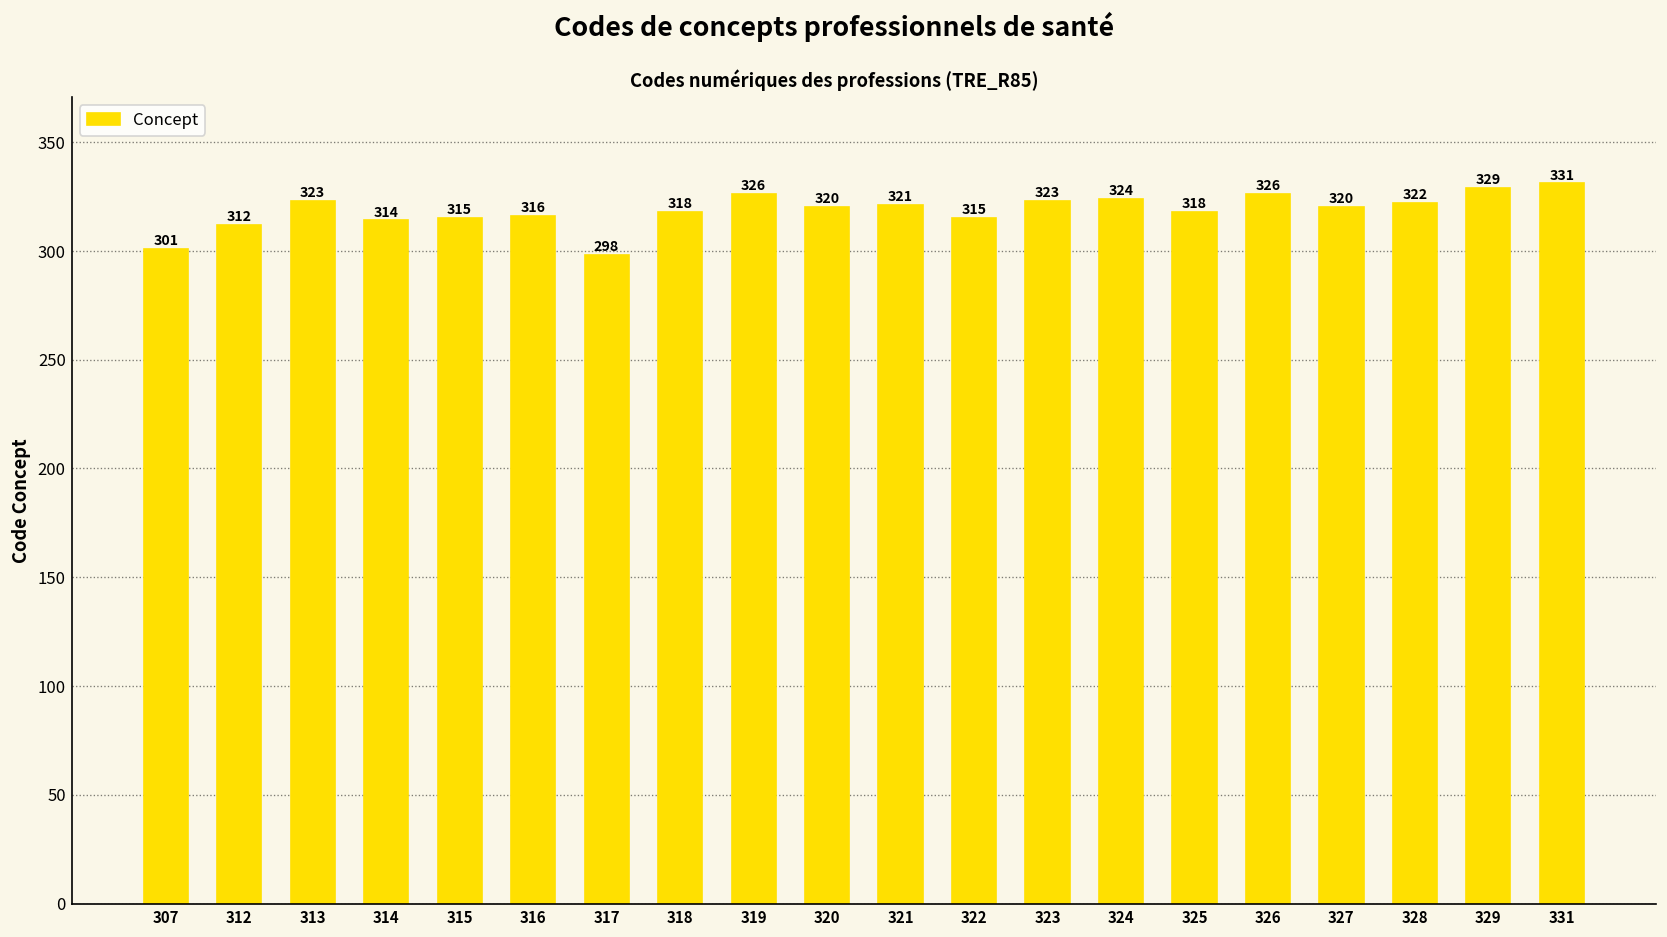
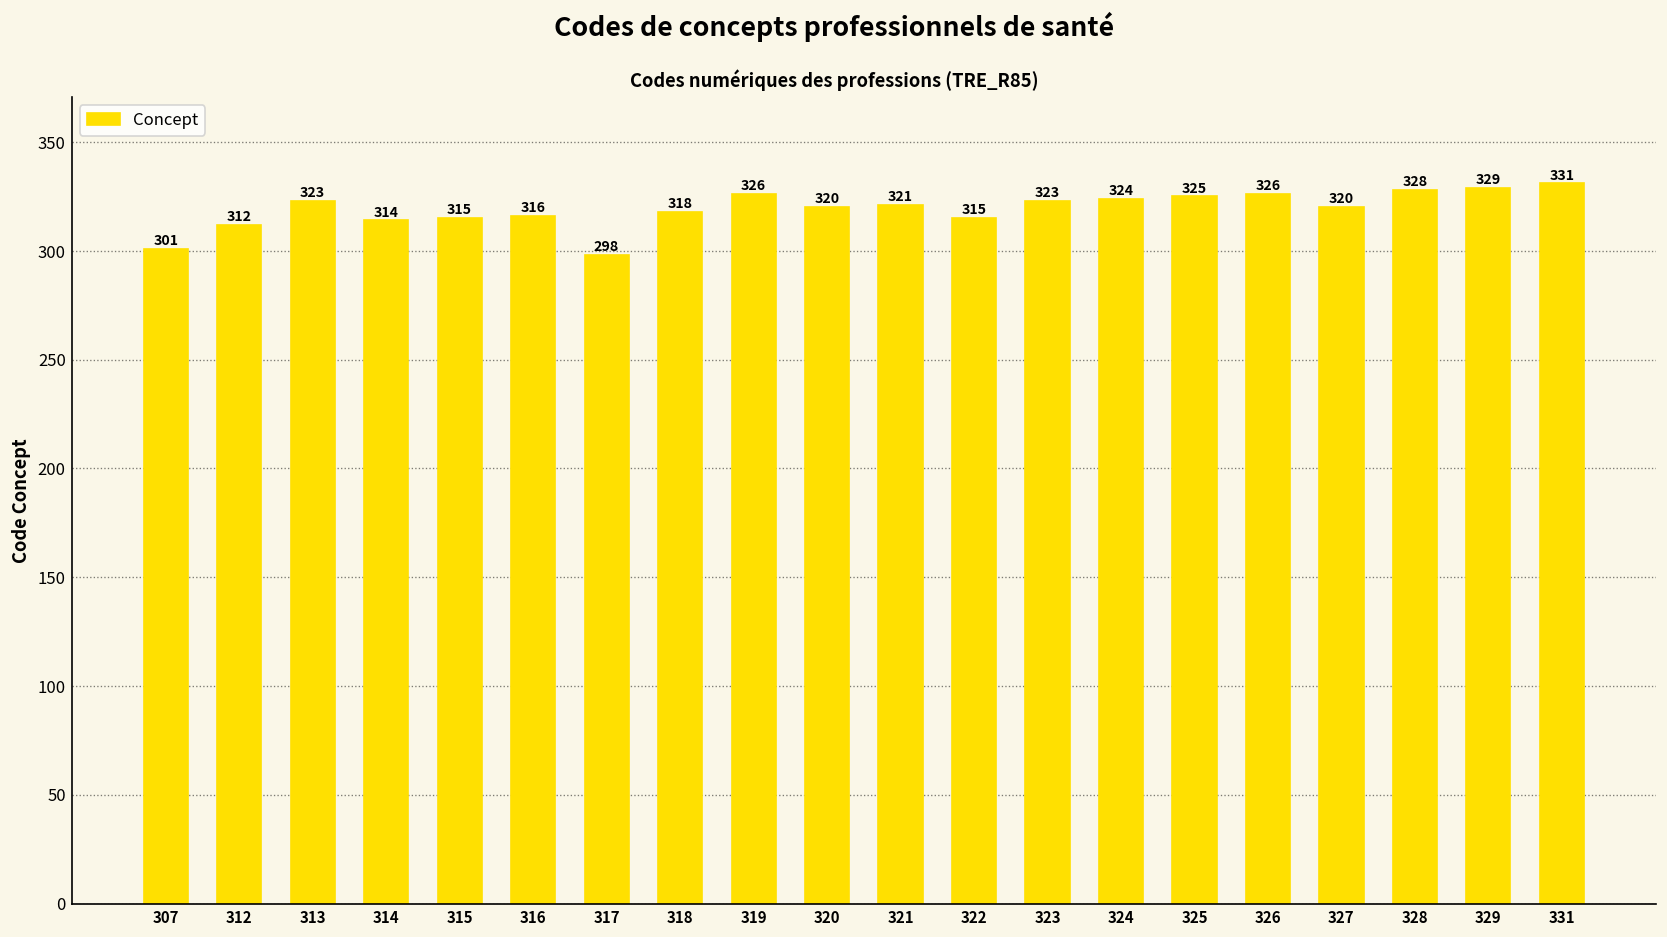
  {
    "307": 301,
    "312": 312,
    "313": 323,
    "314": 314,
    "315": 315,
    "316": 316,
    "317": 298,
    "318": 318,
    "319": 326,
    "320": 320,
    "321": 321,
    "322": 315,
    "323": 323,
    "324": 324,
-   "325": 318,
+   "325": 325,
    "326": 326,
    "327": 320,
-   "328": 322,
+   "328": 328,
    "329": 329,
    "331": 331
  }
